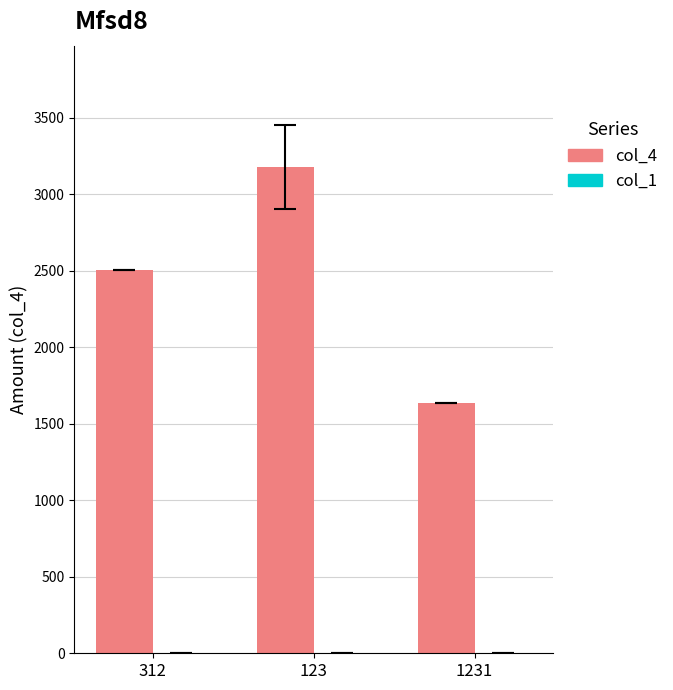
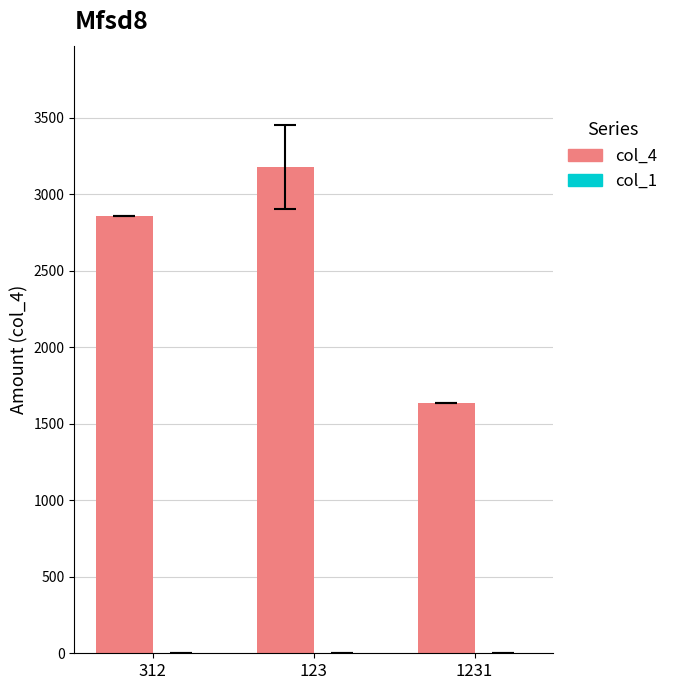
  {
    "col_4": {
-     "312": 2500,
+     "312": 2850,
      "123": 3180,
      "1231": 1640
    }
  }
